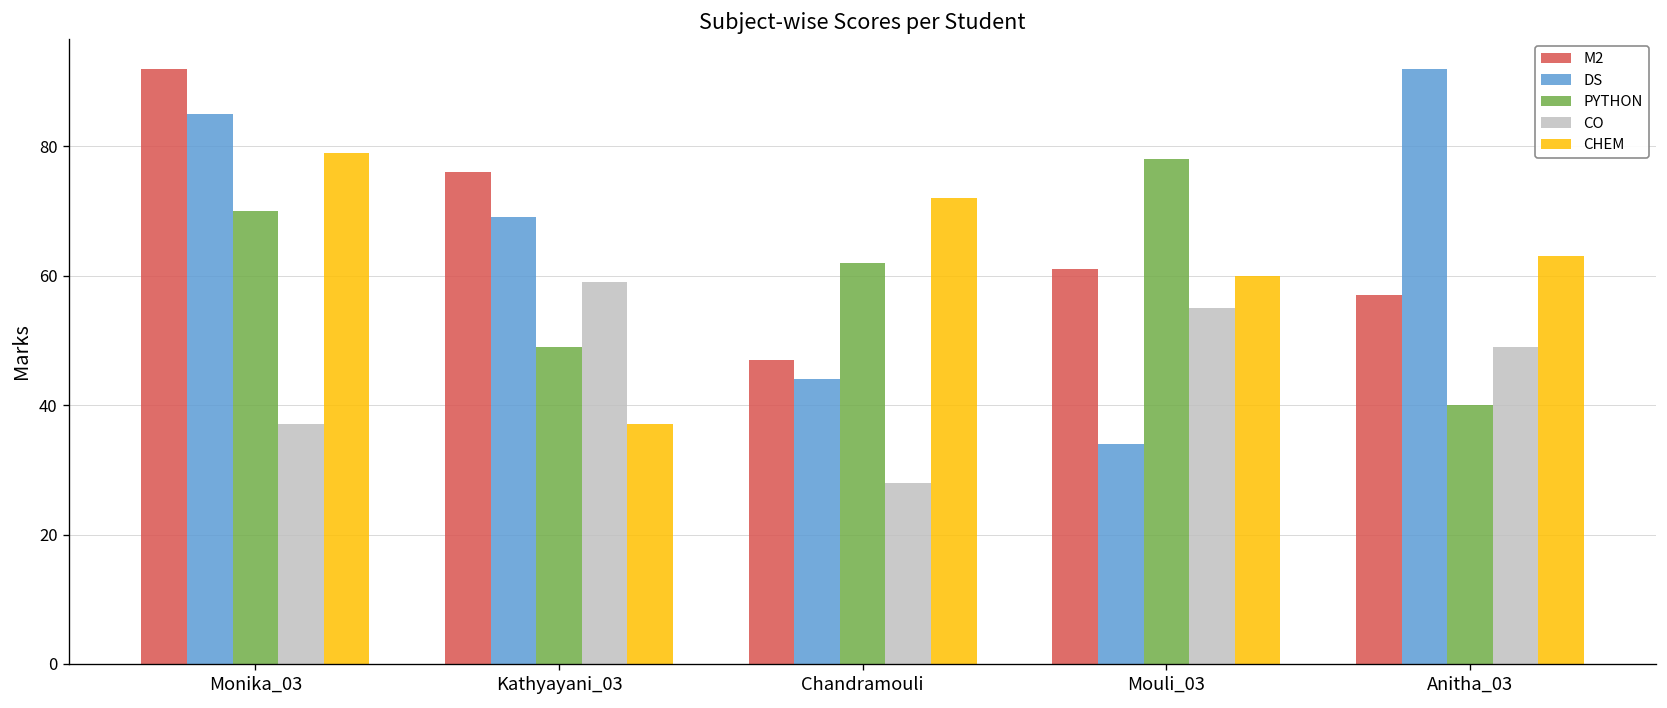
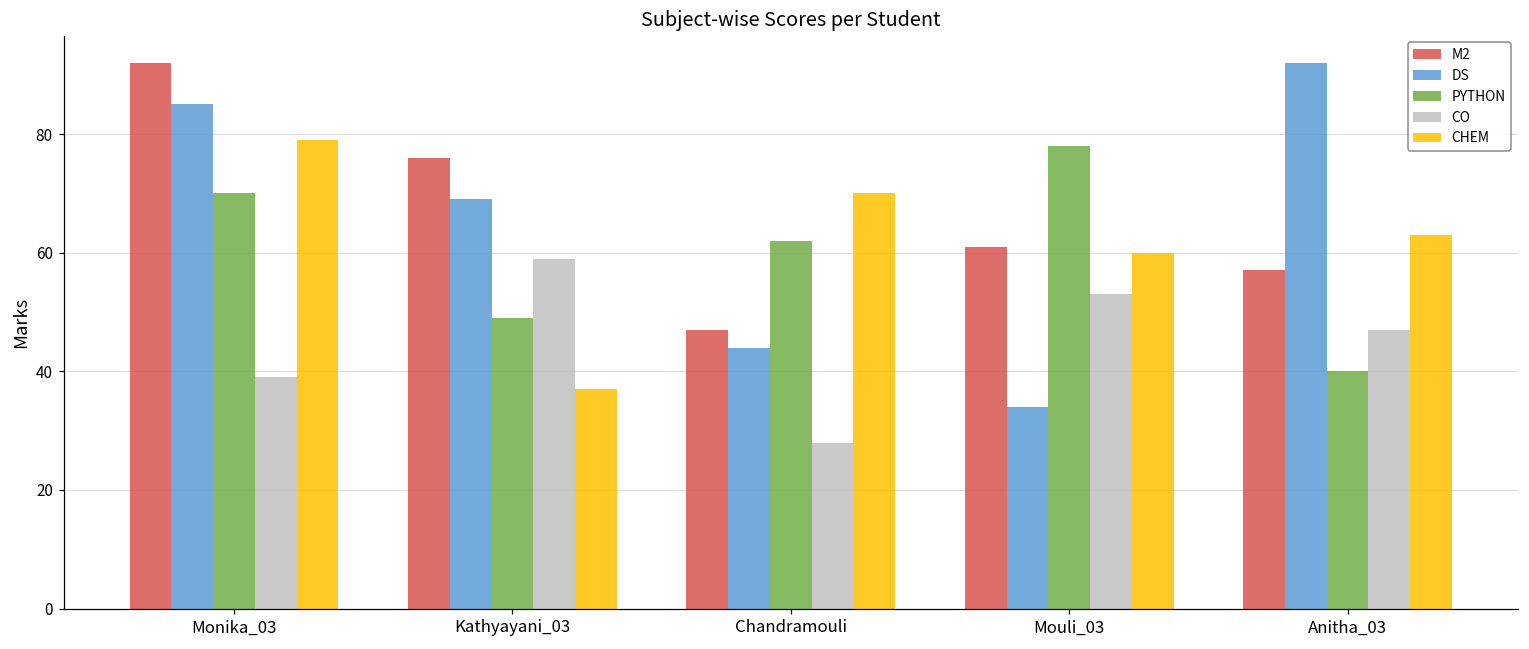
  {
    "M2": {
      "Monika_03": 92,
      "Kathyayani_03": 76,
      "Chandramouli": 47,
      "Mouli_03": 61,
      "Anitha_03": 57
    },
    "DS": {
      "Monika_03": 85,
      "Kathyayani_03": 69,
      "Chandramouli": 44,
      "Mouli_03": 34,
      "Anitha_03": 92
    },
    "PYTHON": {
      "Monika_03": 70,
      "Kathyayani_03": 49,
      "Chandramouli": 62,
      "Mouli_03": 78,
      "Anitha_03": 40
    },
    "CO": {
-     "Monika_03": 37,
+     "Monika_03": 39,
      "Kathyayani_03": 59,
      "Chandramouli": 28,
-     "Mouli_03": 55,
-     "Anitha_03": 49
+     "Mouli_03": 53,
+     "Anitha_03": 47
    },
    "CHEM": {
      "Monika_03": 79,
      "Kathyayani_03": 37,
-     "Chandramouli": 72,
+     "Chandramouli": 70,
      "Mouli_03": 60,
      "Anitha_03": 63
    }
  }
